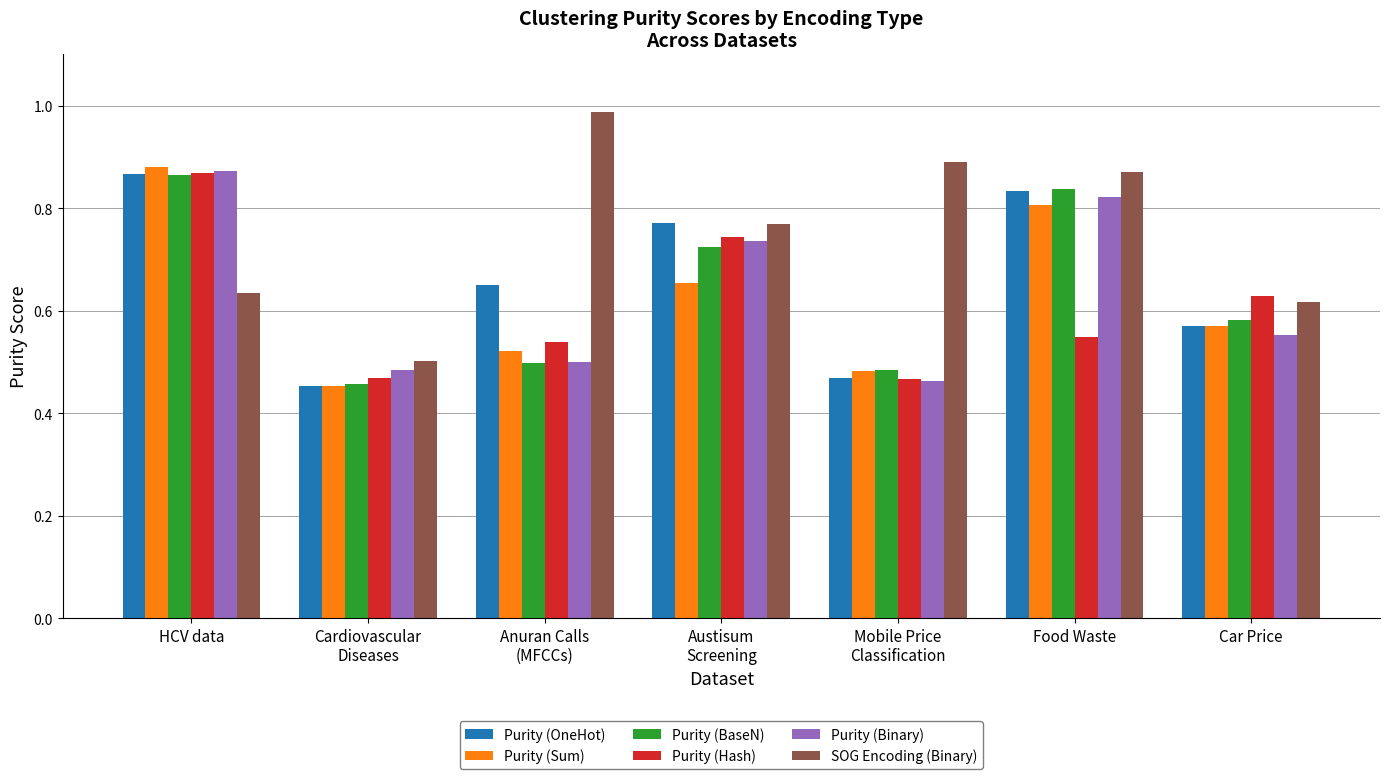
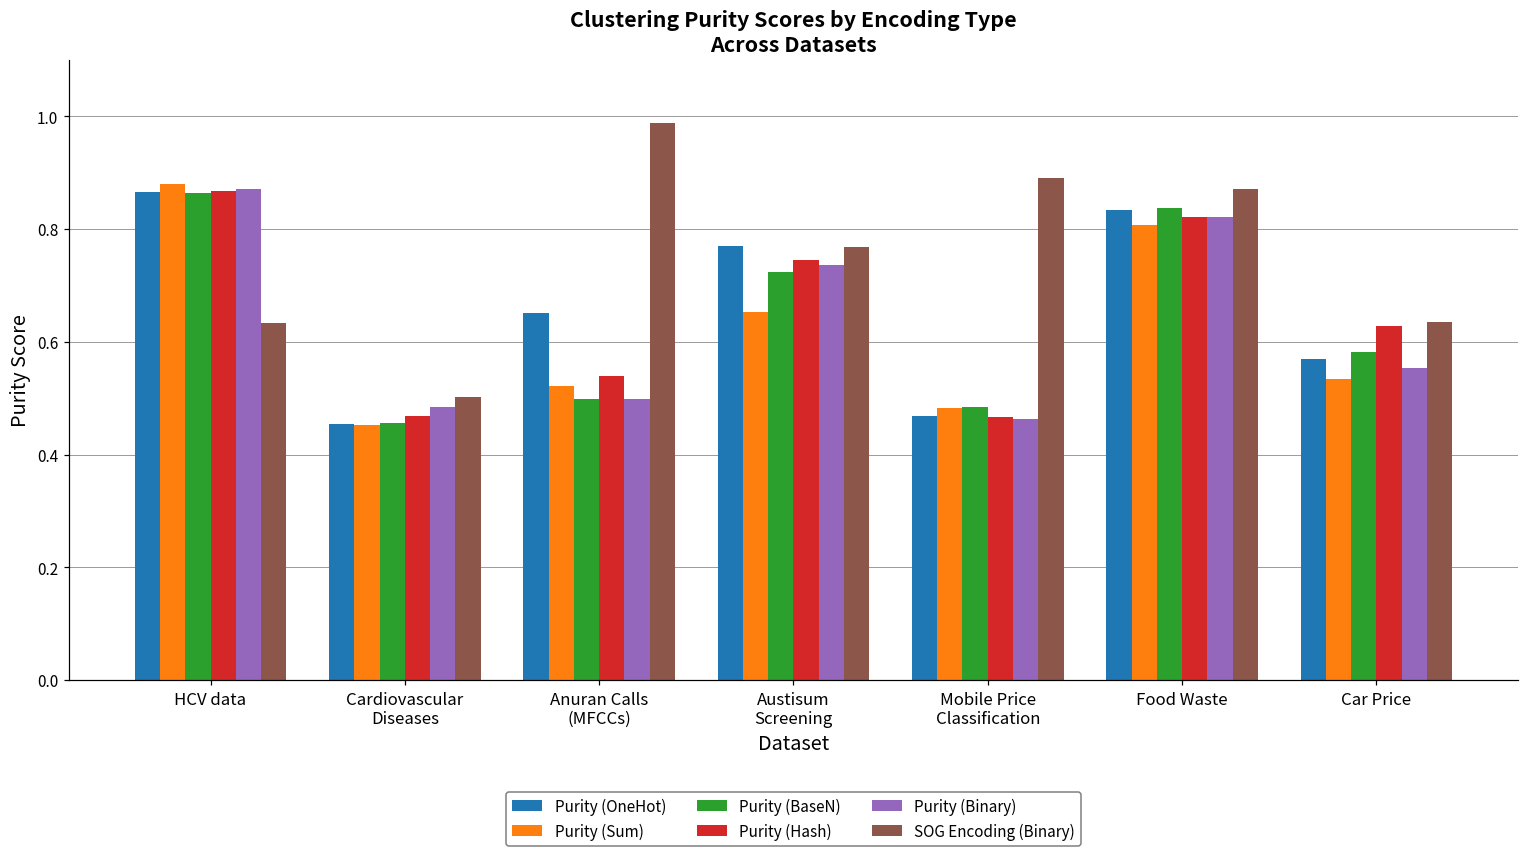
  {
    "Purity (OneHot)": {
      "HCV data": 0.87,
      "Cardiovascular Diseases": 0.45,
      "Anuran Calls (MFCCs)": 0.65,
      "Austisum Screening": 0.77,
      "Mobile Price Classification": 0.47,
      "Food Waste": 0.83,
      "Car Price": 0.57
    },
    "Purity (Sum)": {
      "HCV data": 0.88,
      "Cardiovascular Diseases": 0.45,
      "Anuran Calls (MFCCs)": 0.52,
      "Austisum Screening": 0.65,
      "Mobile Price Classification": 0.48,
      "Food Waste": 0.81,
-     "Car Price": 0.57
+     "Car Price": 0.53
    },
    "Purity (BaseN)": {
      "HCV data": 0.86,
      "Cardiovascular Diseases": 0.46,
      "Anuran Calls (MFCCs)": 0.50,
      "Austisum Screening": 0.72,
      "Mobile Price Classification": 0.48,
      "Food Waste": 0.84,
      "Car Price": 0.58
    },
    "Purity (Hash)": {
      "HCV data": 0.87,
      "Cardiovascular Diseases": 0.47,
      "Anuran Calls (MFCCs)": 0.54,
      "Austisum Screening": 0.74,
      "Mobile Price Classification": 0.47,
-     "Food Waste": 0.55,
+     "Food Waste": 0.82,
      "Car Price": 0.63
    },
    "Purity (Binary)": {
      "HCV data": 0.87,
      "Cardiovascular Diseases": 0.48,
      "Anuran Calls (MFCCs)": 0.50,
      "Austisum Screening": 0.74,
      "Mobile Price Classification": 0.46,
      "Food Waste": 0.82,
      "Car Price": 0.55
    },
    "SOG Encoding (Binary)": {
      "HCV data": 0.63,
      "Cardiovascular Diseases": 0.50,
      "Anuran Calls (MFCCs)": 0.99,
      "Austisum Screening": 0.77,
      "Mobile Price Classification": 0.89,
      "Food Waste": 0.87,
-     "Car Price": 0.62
+     "Car Price": 0.64
    }
  }
